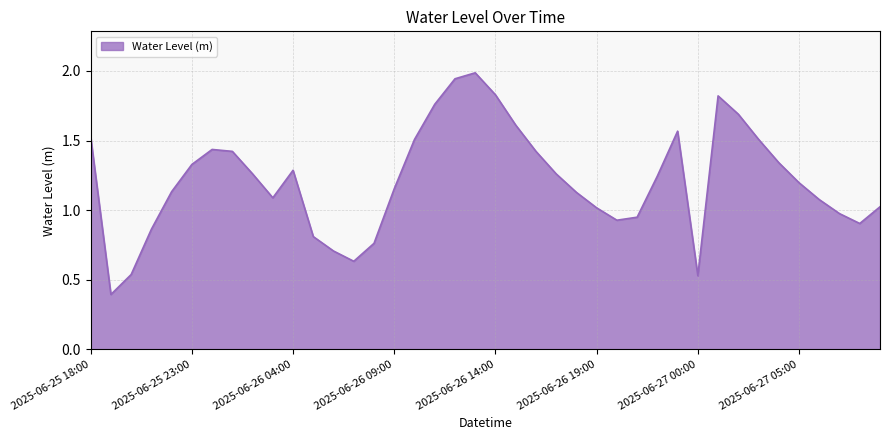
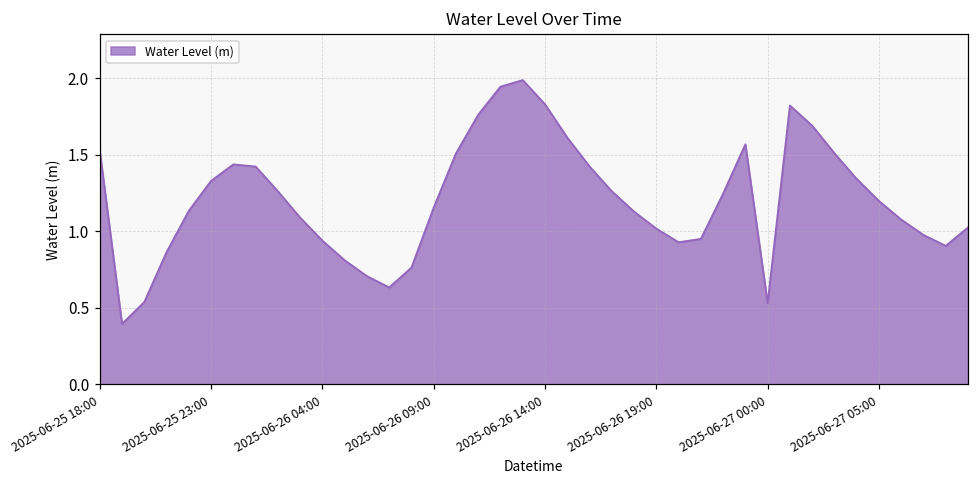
  {
    "2025-06-25 18:00": 1.53,
    "2025-06-25 23:00": 1.33,
-   "2025-06-26 04:00": 1.29,
+   "2025-06-26 04:00": 0.94,
    "2025-06-26 09:00": 1.15,
    "2025-06-26 14:00": 1.83,
    "2025-06-26 19:00": 1.02,
    "2025-06-27 00:00": 0.53,
    "2025-06-27 05:00": 1.20
  }
